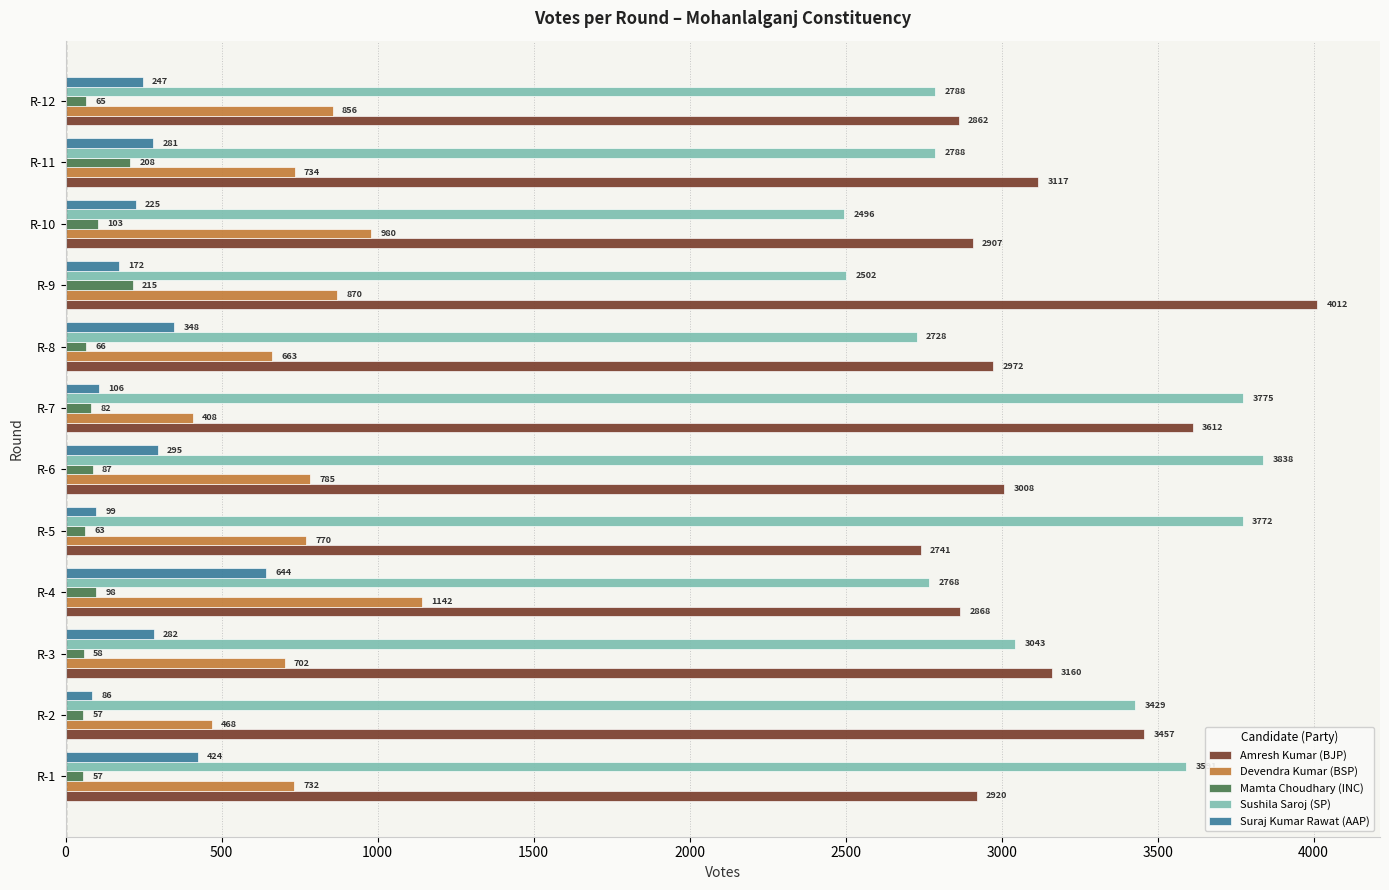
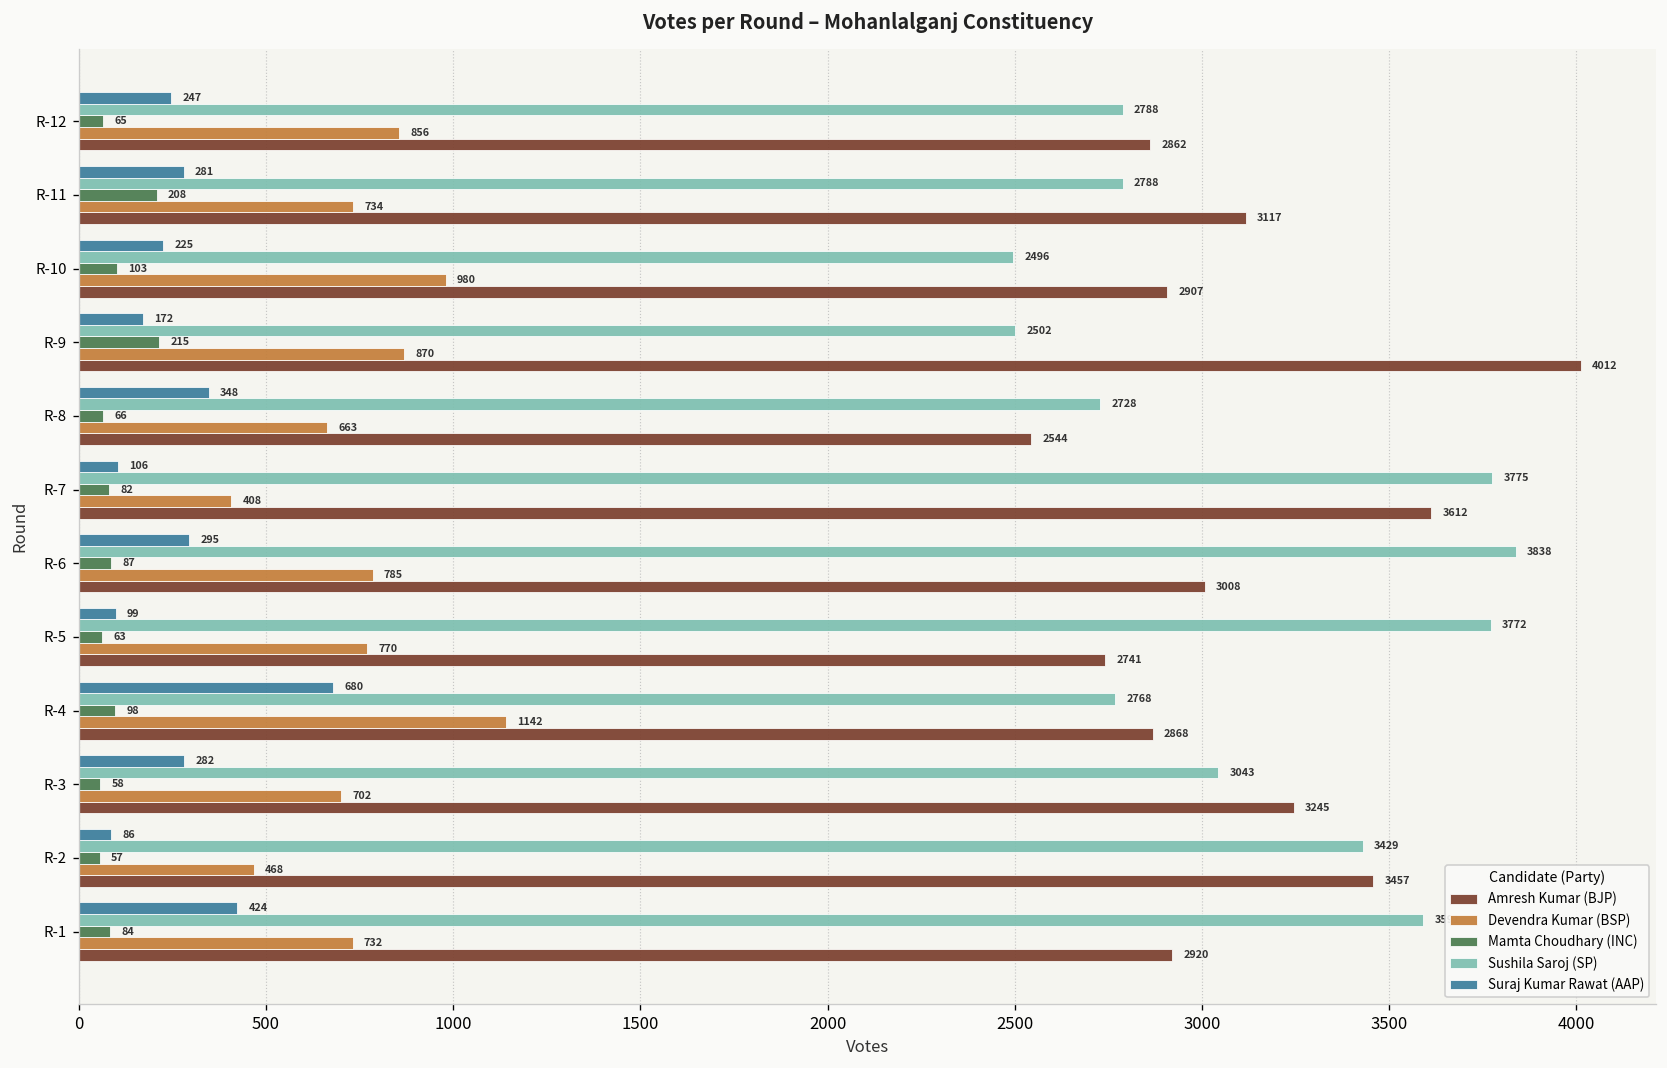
  {
    "Amresh Kumar (BJP)": {
      "R-12": 2862,
      "R-11": 3117,
      "R-10": 2907,
      "R-9": 4012,
-     "R-8": 2972,
+     "R-8": 2544,
      "R-7": 3612,
      "R-6": 3008,
      "R-5": 2741,
      "R-4": 2868,
-     "R-3": 3160,
+     "R-3": 3245,
      "R-2": 3457,
      "R-1": 2920
    },
    "Devendra Kumar (BSP)": {
      "R-12": 856,
      "R-11": 734,
      "R-10": 980,
      "R-9": 870,
      "R-8": 663,
      "R-7": 408,
      "R-6": 785,
      "R-5": 770,
      "R-4": 1142,
      "R-3": 702,
      "R-2": 468,
      "R-1": 732
    },
    "Mamta Choudhary (INC)": {
      "R-12": 65,
      "R-11": 208,
      "R-10": 103,
      "R-9": 215,
      "R-8": 66,
      "R-7": 82,
      "R-6": 87,
      "R-5": 63,
      "R-4": 98,
      "R-3": 58,
      "R-2": 57,
-     "R-1": 57
+     "R-1": 84
    },
    "Sushila Saroj (SP)": {
      "R-12": 2788,
      "R-11": 2788,
      "R-10": 2496,
      "R-9": 2502,
      "R-8": 2728,
      "R-7": 3775,
      "R-6": 3838,
      "R-5": 3772,
      "R-4": 2768,
      "R-3": 3043,
      "R-2": 3429
    },
    "Suraj Kumar Rawat (AAP)": {
      "R-12": 247,
      "R-11": 281,
      "R-10": 225,
      "R-9": 172,
      "R-8": 348,
      "R-7": 106,
      "R-6": 295,
      "R-5": 99,
-     "R-4": 644,
+     "R-4": 680,
      "R-3": 282,
      "R-2": 86,
      "R-1": 424
    }
  }
